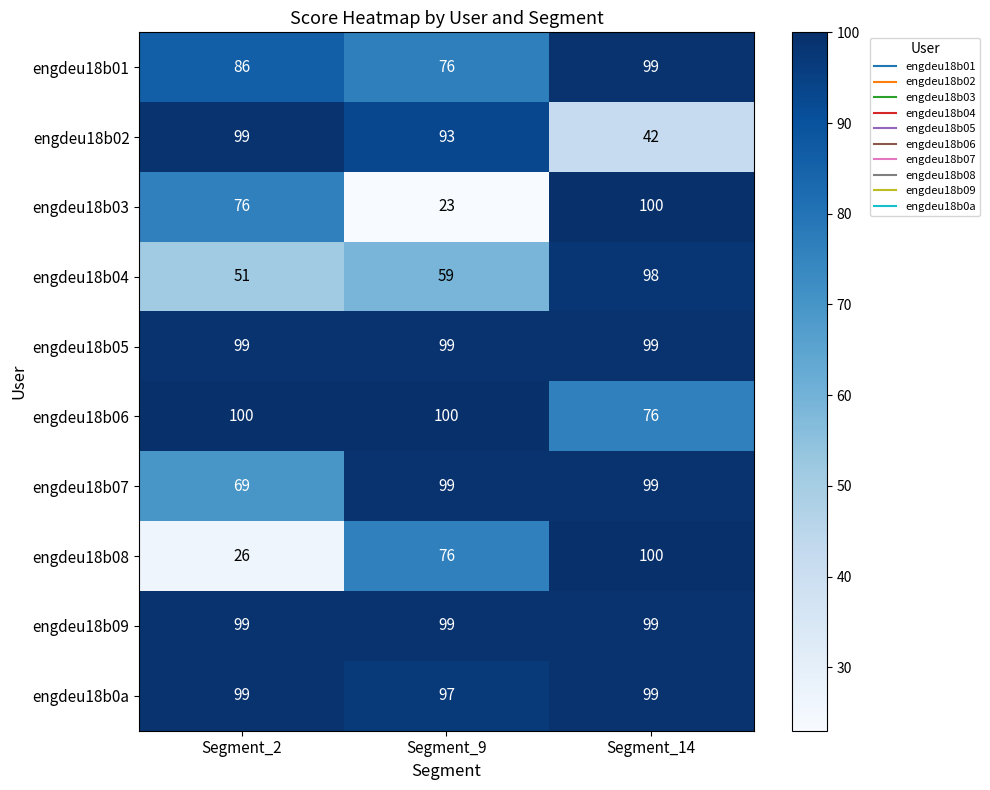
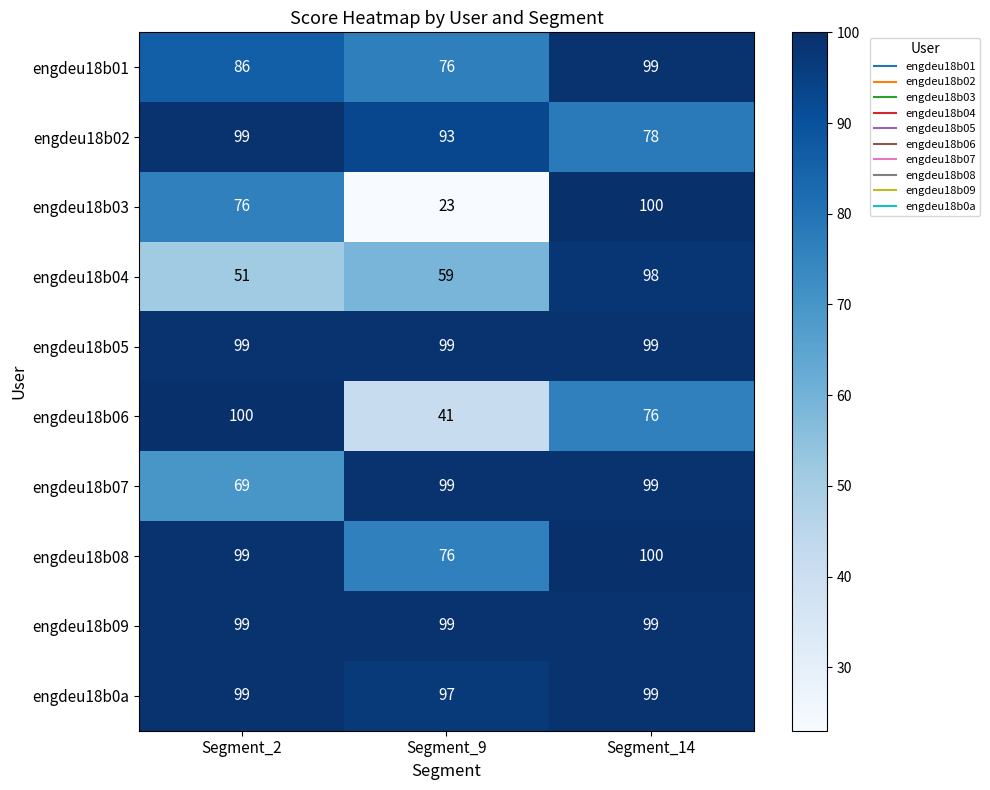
  {
    "engdeu18b01": {
      "Segment_2": 86,
      "Segment_9": 76,
      "Segment_14": 99
    },
    "engdeu18b02": {
      "Segment_2": 99,
      "Segment_9": 93,
-     "Segment_14": 42
+     "Segment_14": 78
    },
    "engdeu18b03": {
      "Segment_2": 76,
      "Segment_9": 23,
      "Segment_14": 100
    },
    "engdeu18b04": {
      "Segment_2": 51,
      "Segment_9": 59,
      "Segment_14": 98
    },
    "engdeu18b05": {
      "Segment_2": 99,
      "Segment_9": 99,
      "Segment_14": 99
    },
    "engdeu18b06": {
      "Segment_2": 100,
-     "Segment_9": 100,
+     "Segment_9": 41,
      "Segment_14": 76
    },
    "engdeu18b07": {
      "Segment_2": 69,
      "Segment_9": 99,
      "Segment_14": 99
    },
    "engdeu18b08": {
-     "Segment_2": 26,
+     "Segment_2": 99,
      "Segment_9": 76,
      "Segment_14": 100
    },
    "engdeu18b09": {
      "Segment_2": 99,
      "Segment_9": 99,
      "Segment_14": 99
    },
    "engdeu18b0a": {
      "Segment_2": 99,
      "Segment_9": 97,
      "Segment_14": 99
    }
  }
